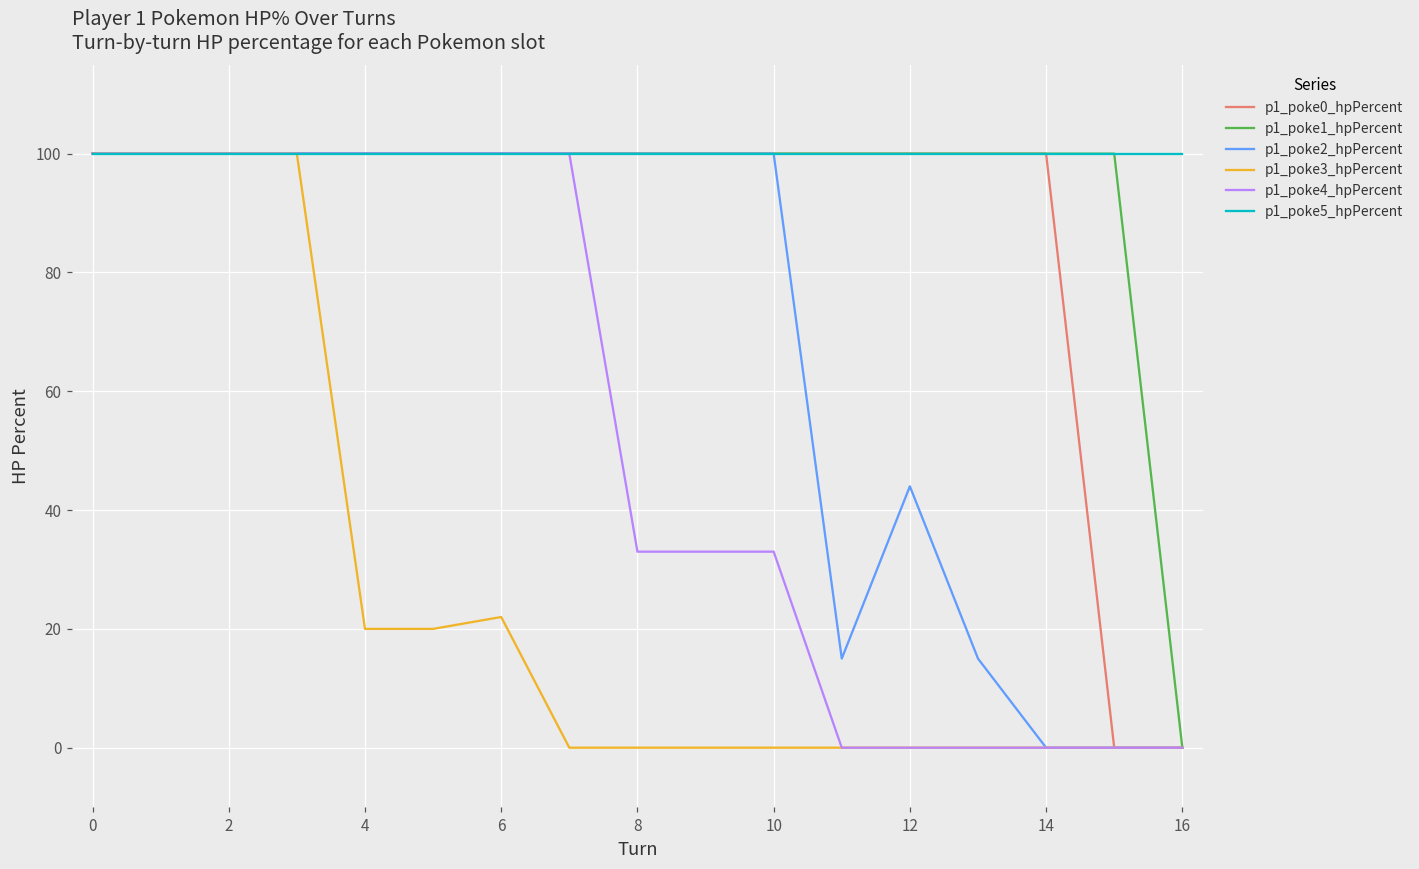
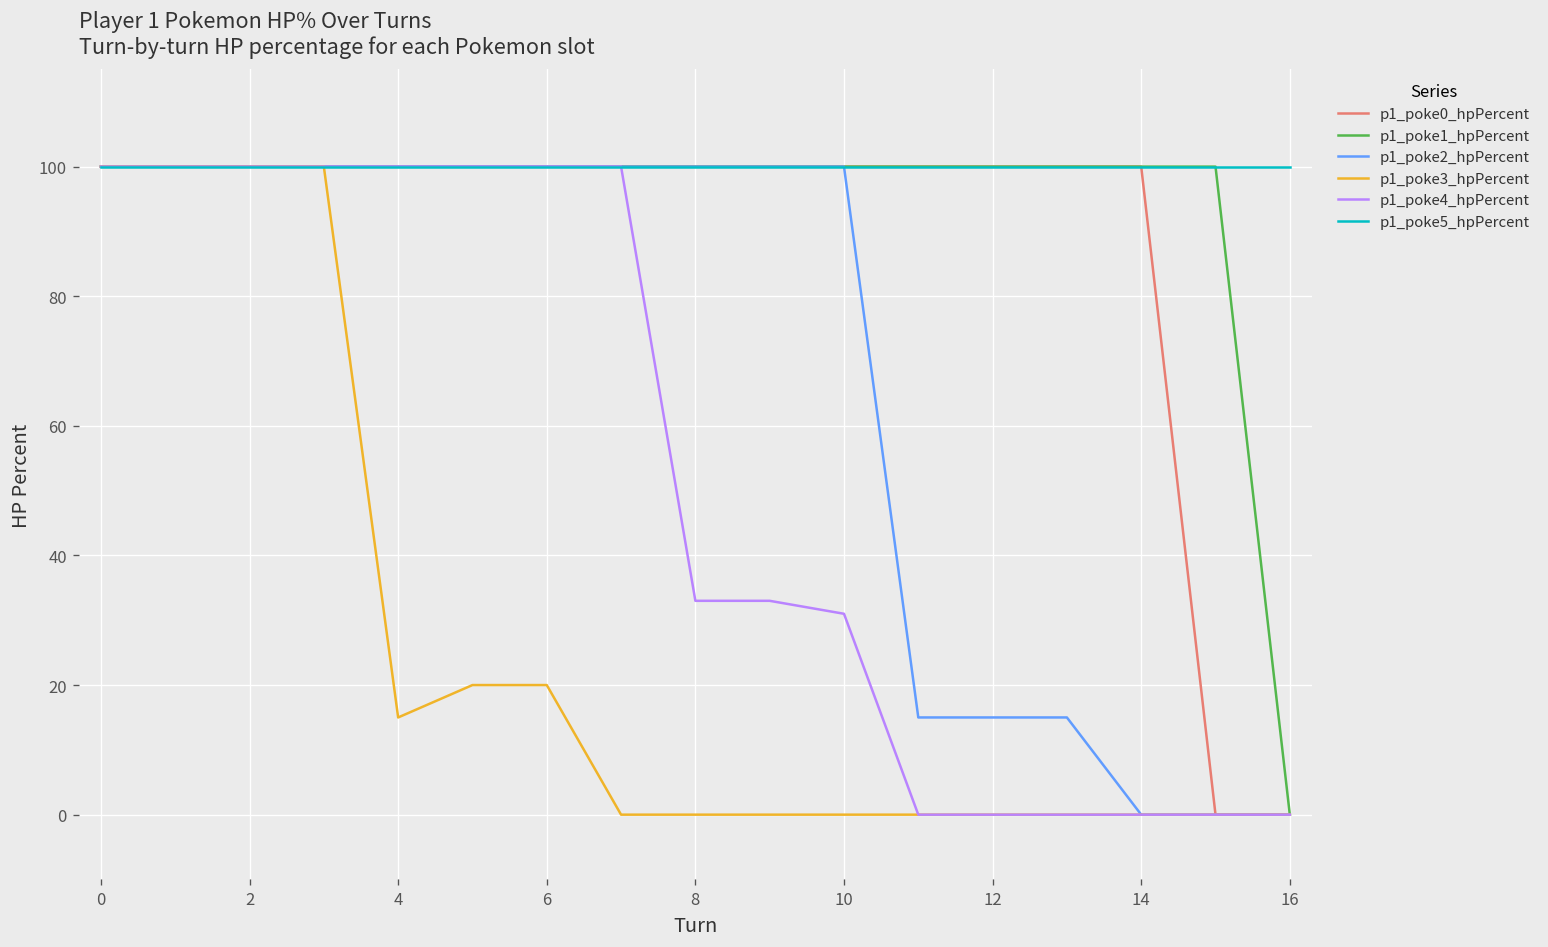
  {
    "p1_poke2_hpPercent": {
-     "12": 44
+     "12": 15
    },
    "p1_poke3_hpPercent": {
-     "4": 20,
-     "6": 22,
+     "4": 15,
+     "6": 20,
      "8": 0,
      "10": 0
    },
    "p1_poke4_hpPercent": {
      "8": 33,
-     "10": 33
+     "10": 31
    },
    "p1_poke5_hpPercent": {
      "16": 100
    }
  }
